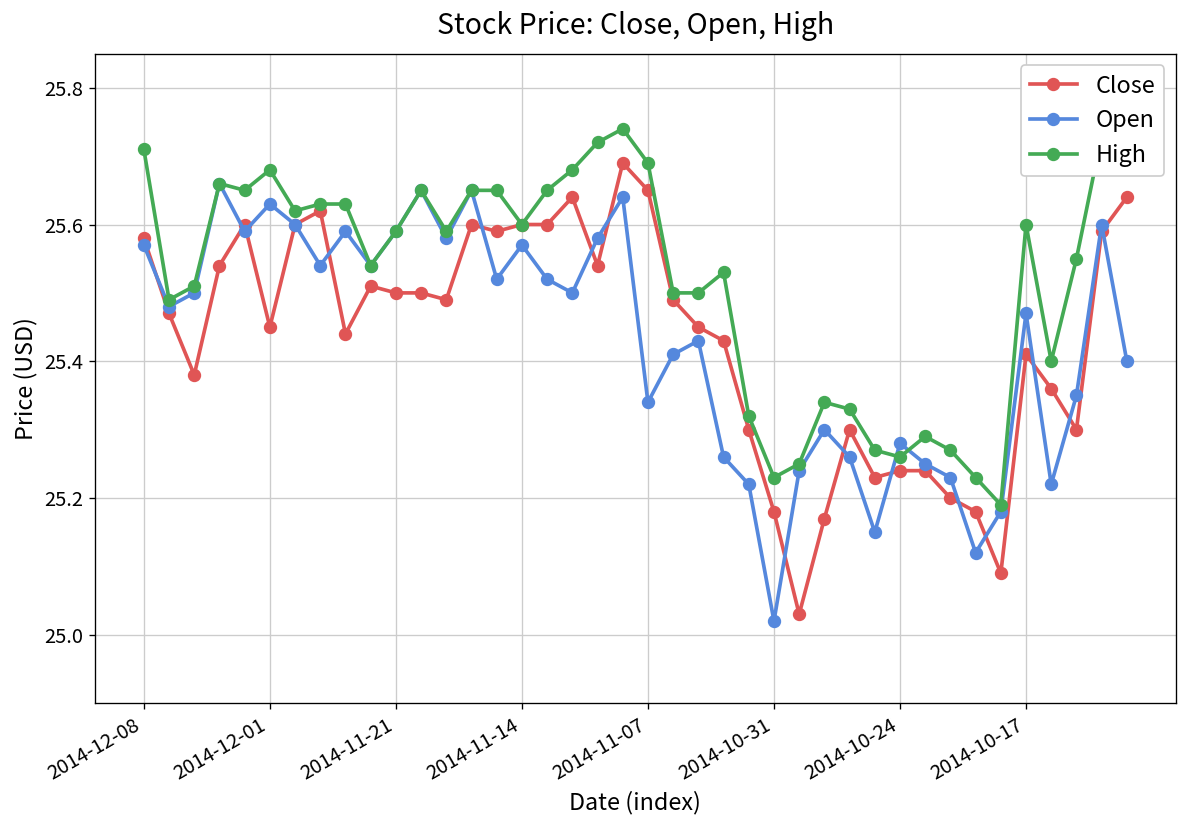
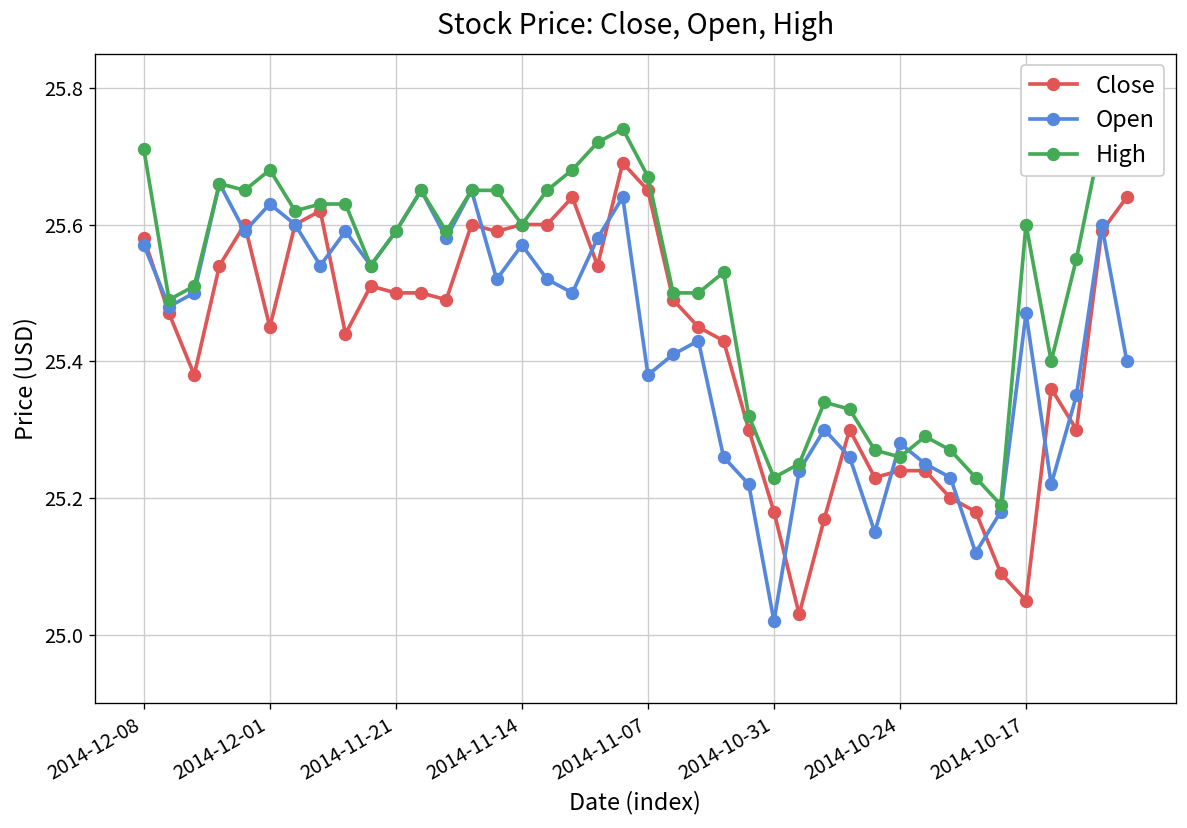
  {
    "Close": {
      "2014-12-08": 25.58,
      "2014-12-01": 25.45,
      "2014-11-21": 25.50,
      "2014-11-07": 25.65,
      "2014-10-31": 25.18,
      "2014-10-24": 25.24,
-     "2014-10-17": 25.41
+     "2014-10-17": 25.05
    },
    "Open": {
      "2014-12-08": 25.57,
      "2014-12-01": 25.63,
      "2014-11-14": 25.57,
-     "2014-11-07": 25.34,
+     "2014-11-07": 25.38,
      "2014-10-31": 25.02,
      "2014-10-24": 25.28,
      "2014-10-17": 25.47
    },
    "High": {
      "2014-12-08": 25.71,
      "2014-12-01": 25.68,
-     "2014-11-07": 25.69,
+     "2014-11-07": 25.67,
      "2014-10-31": 25.23,
      "2014-10-24": 25.26,
      "2014-10-17": 25.60
    }
  }
